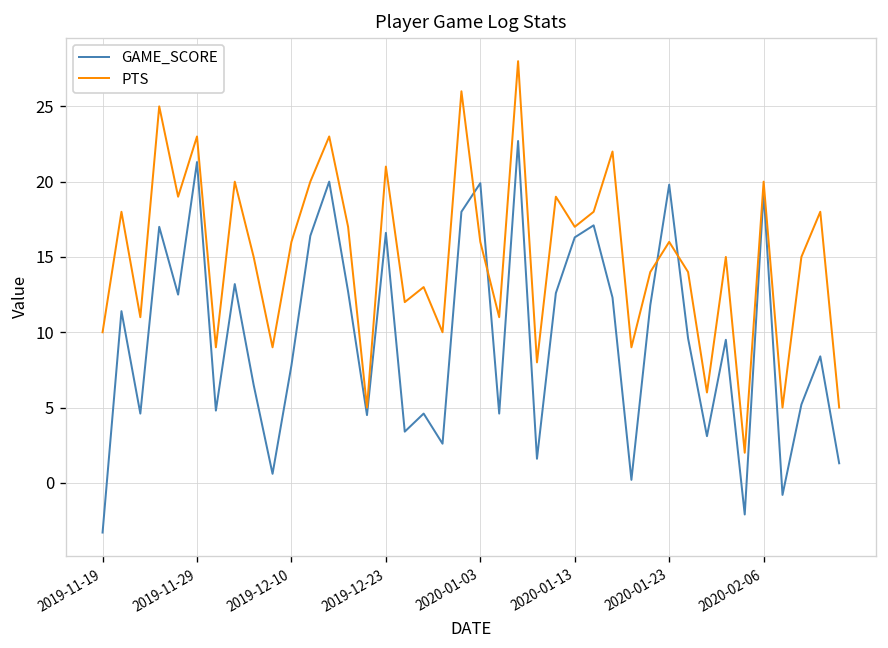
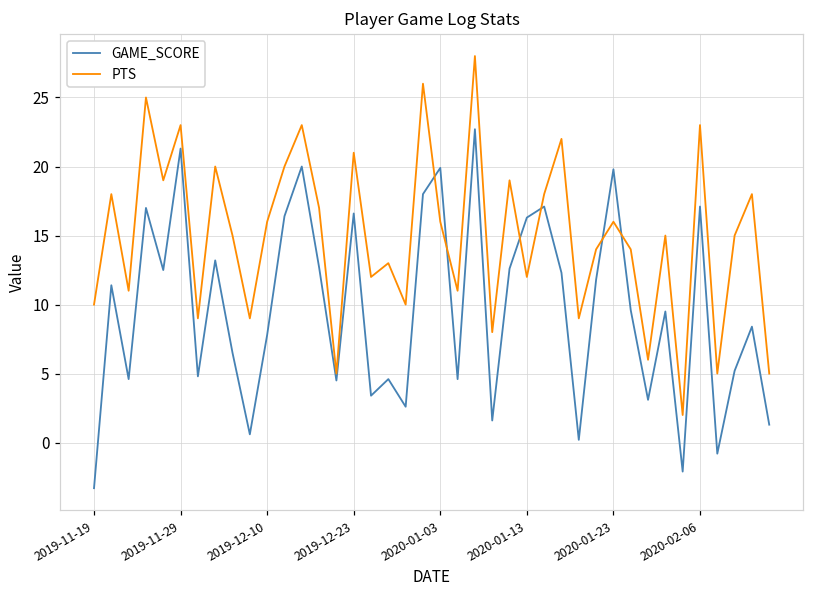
  {
    "GAME_SCORE": {
      "2019-11-19": -3.3,
      "2019-11-29": 21.3,
      "2019-12-10": 7.8,
      "2019-12-23": 16.6,
      "2020-01-03": 19.9,
      "2020-01-13": 16.3,
      "2020-01-23": 19.8,
-     "2020-02-06": 19.3
+     "2020-02-06": 17.1
    },
    "PTS": {
      "2019-11-19": 10,
      "2019-11-29": 23,
      "2019-12-10": 16,
      "2019-12-23": 21,
      "2020-01-03": 16,
-     "2020-01-13": 17,
+     "2020-01-13": 12,
      "2020-01-23": 16,
-     "2020-02-06": 20
+     "2020-02-06": 23
    }
  }
